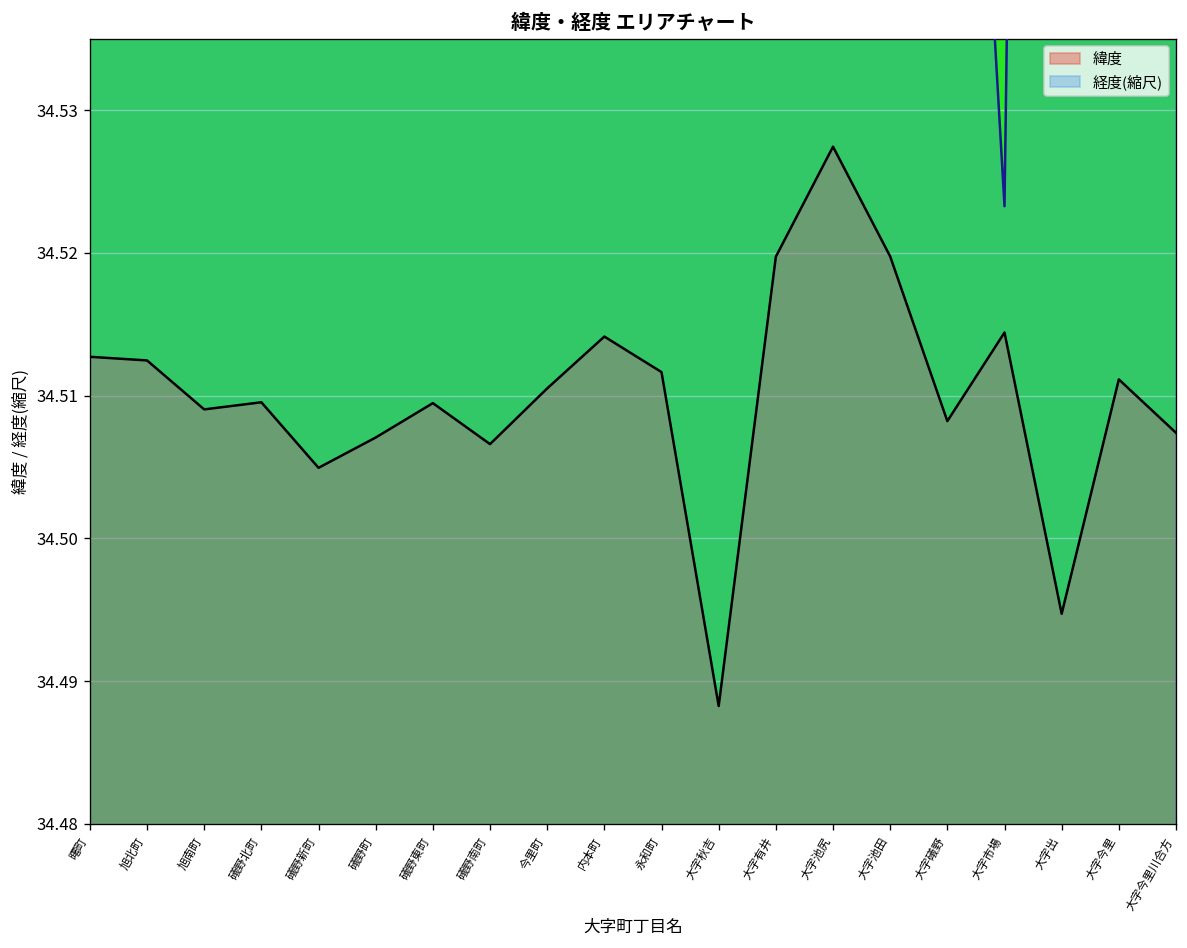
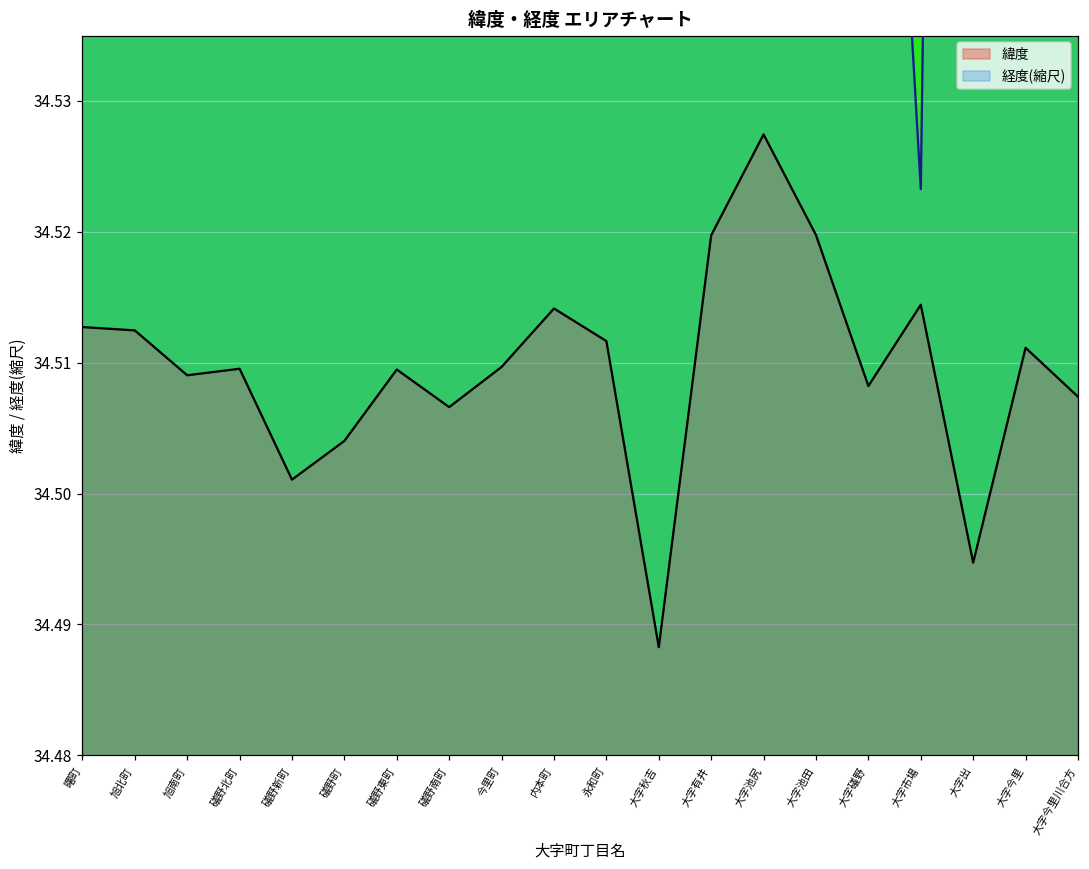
  {
    "緯度": {
      "曙町": 34.5127,
      "旭北町": 34.5125,
      "旭南町": 34.5090,
      "礒野北町": 34.5095,
-     "礒野新町": 34.5049,
-     "礒野町": 34.5071,
+     "礒野新町": 34.5011,
+     "礒野町": 34.5040,
      "礒野東町": 34.5095,
      "礒野南町": 34.5066,
-     "今里町": 34.5105,
+     "今里町": 34.5097,
      "内本町": 34.5141,
      "永和町": 34.5117,
      "大字秋吉": 34.4883,
      "大字有井": 34.5197,
      "大字池尻": 34.5274,
      "大字池田": 34.5198,
      "大字礒野": 34.5082,
      "大字市場": 34.5144,
      "大字出": 34.4947,
      "大字今里": 34.5111,
      "大字今里川合方": 34.5074
    },
    "経度(縮尺)": {
      "大字市場": 34.5233
    }
  }
